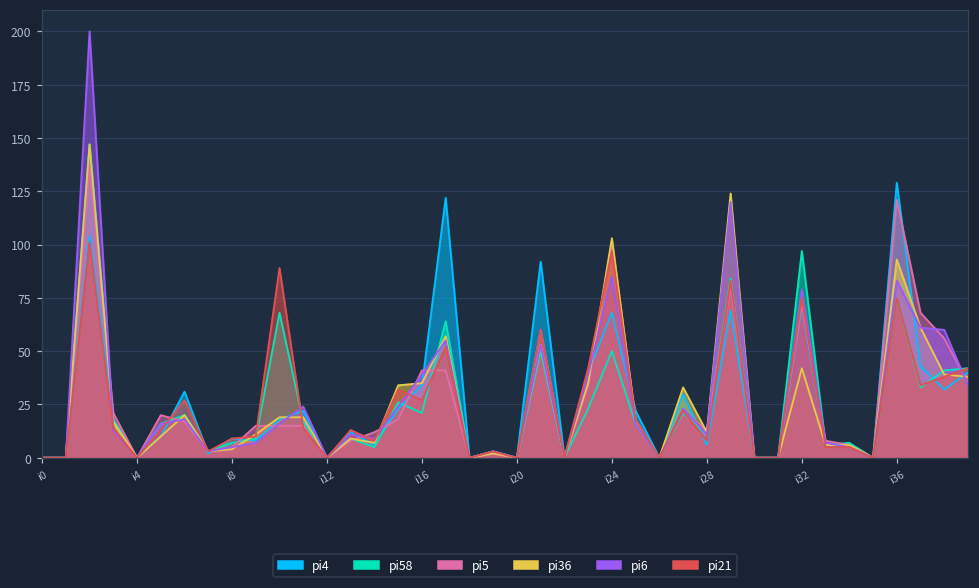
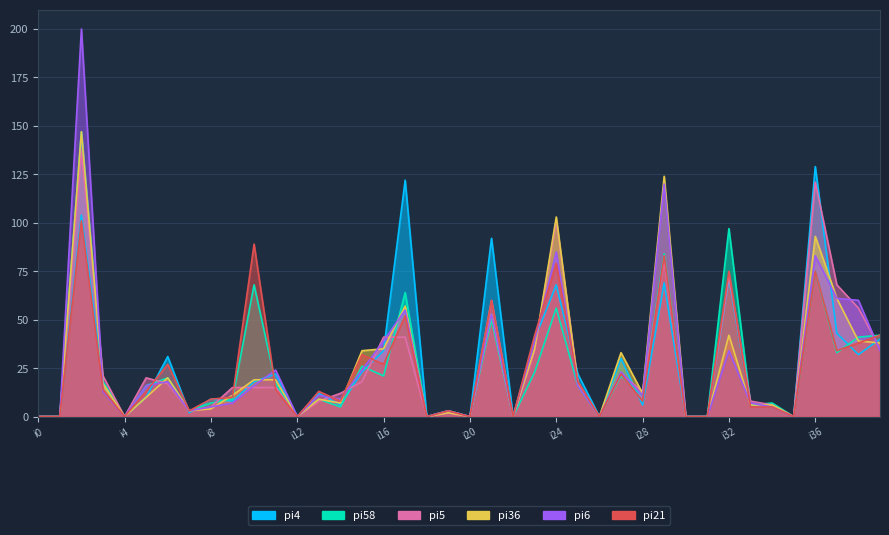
  {
    "pi4": {
      "i24": 68,
      "i28": 6,
      "i36": 129
    },
    "pi58": {
      "i8": 7,
      "i16": 21,
-     "i24": 50,
+     "i24": 56,
      "i32": 97
    },
    "pi5": {
      "i16": 41,
      "i24": 101,
      "i36": 121
    },
    "pi36": {
      "i24": 103,
      "i32": 42,
      "i36": 93
    },
    "pi6": {
      "i16": 39,
      "i24": 85,
-     "i32": 79,
+     "i32": 34,
      "i36": 83
    },
    "pi21": {
      "i16": 27,
-     "i24": 97,
+     "i24": 79,
      "i28": 8,
      "i32": 75
    }
  }
